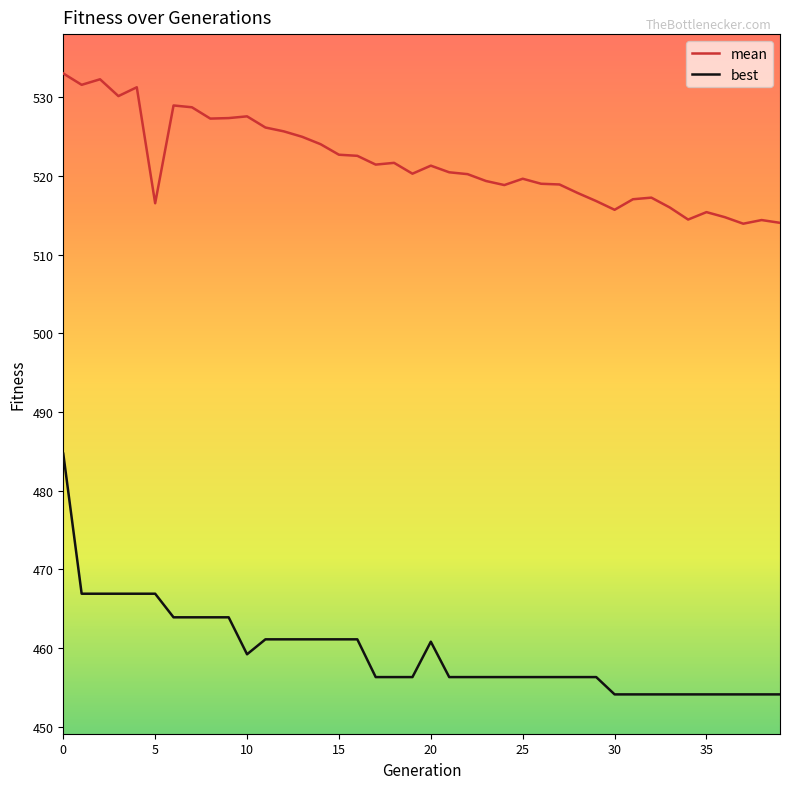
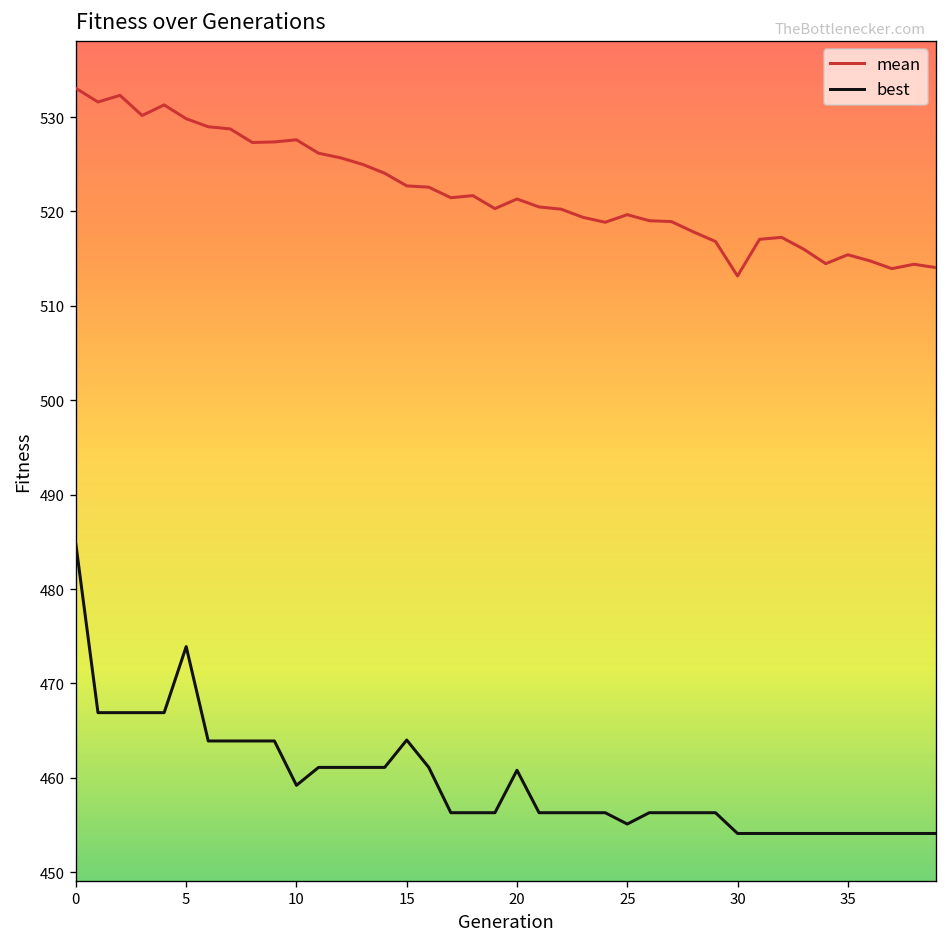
  {
    "mean": {
      "0": 533,
-     "5": 517,
+     "5": 530,
      "10": 528,
      "15": 523,
      "20": 521,
      "25": 520,
-     "30": 516,
+     "30": 513,
      "35": 515
    },
    "best": {
      "0": 485,
-     "5": 467,
+     "5": 474,
      "10": 459,
-     "15": 461,
+     "15": 464,
      "20": 461,
-     "25": 456,
+     "25": 455,
      "30": 454,
      "35": 454
    }
  }
